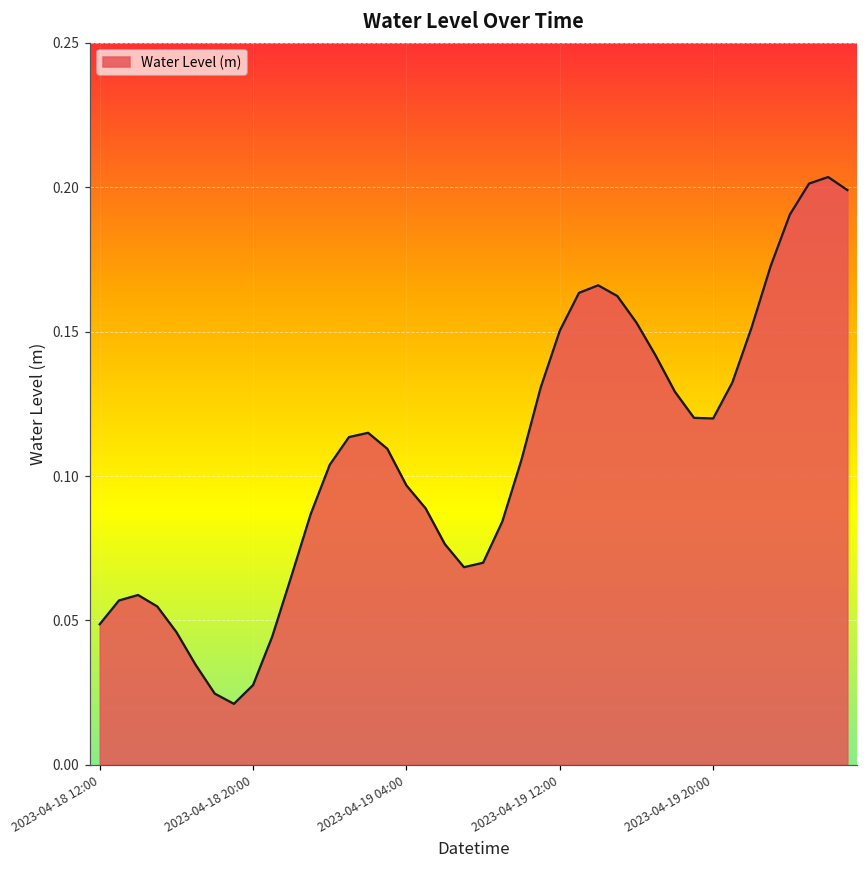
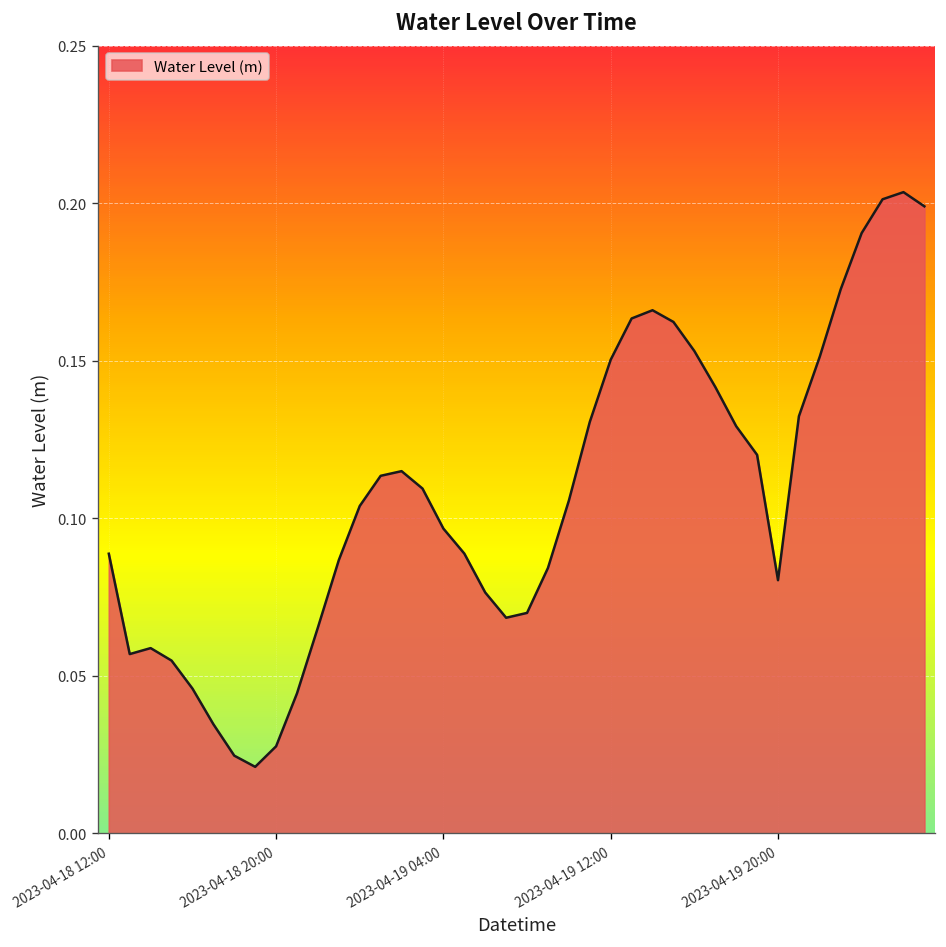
  {
-   "2023-04-18 12:00": 0.049,
+   "2023-04-18 12:00": 0.089,
    "2023-04-18 20:00": 0.028,
    "2023-04-19 04:00": 0.097,
    "2023-04-19 12:00": 0.150,
-   "2023-04-19 20:00": 0.120
+   "2023-04-19 20:00": 0.080
  }
